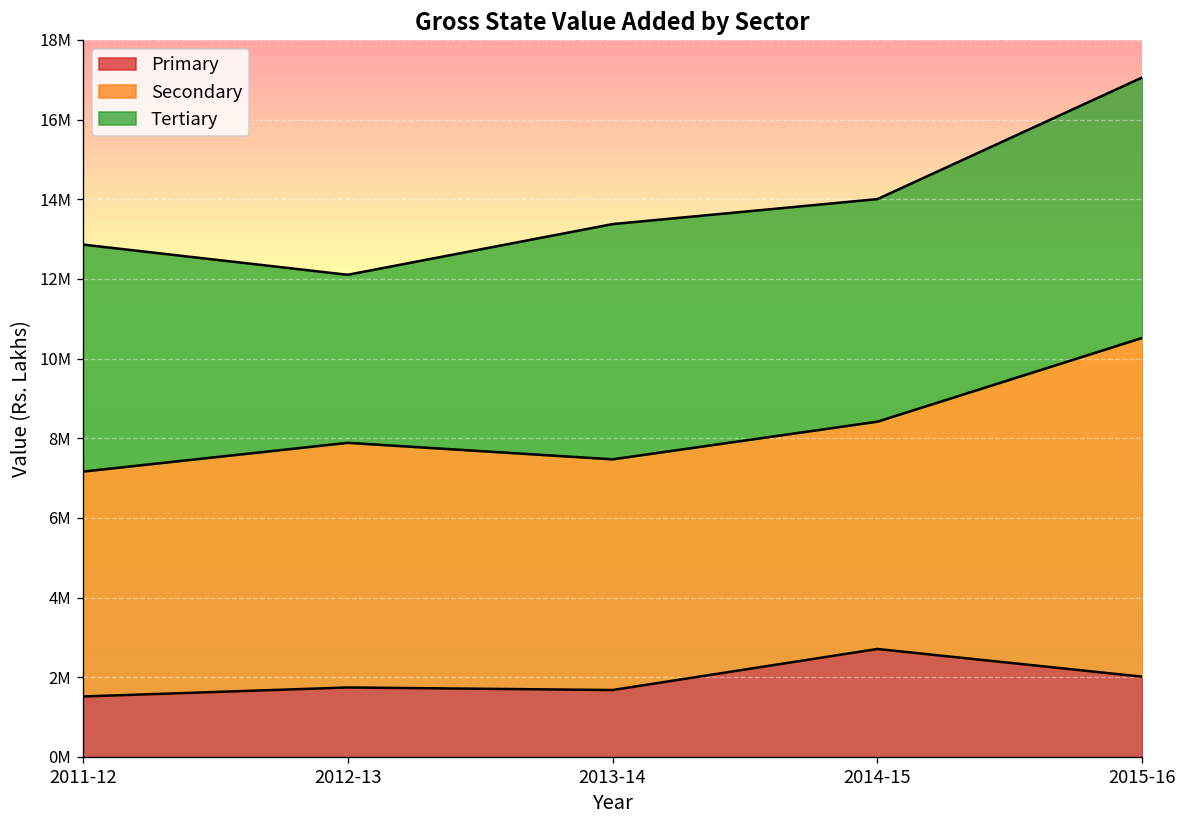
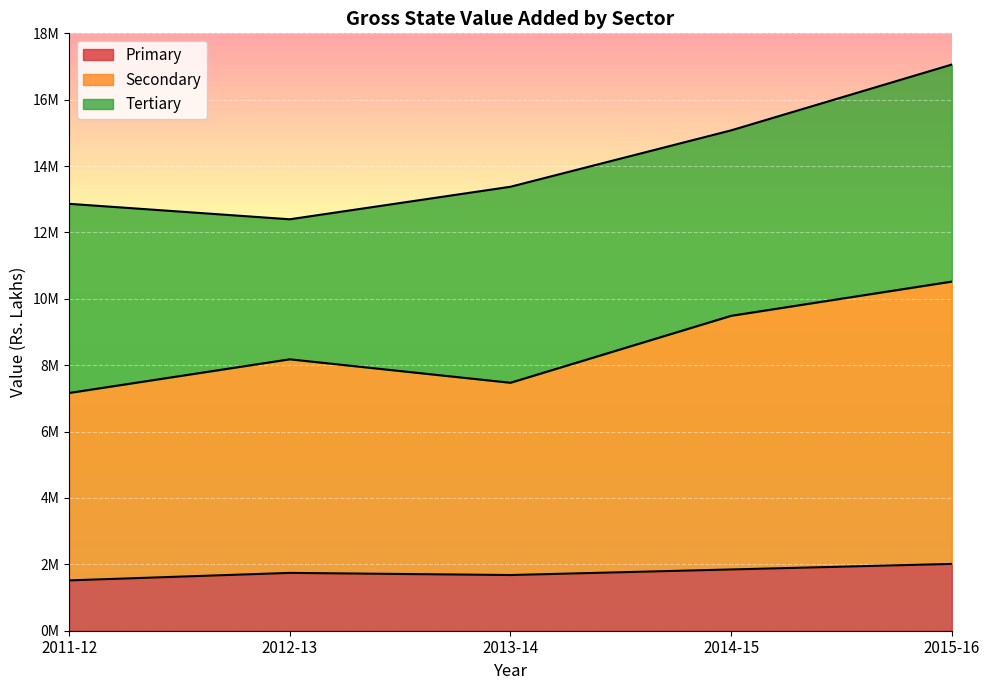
  {
    "Primary": {
      "2011-12": 1500000,
      "2012-13": 1700000,
      "2013-14": 1700000,
-     "2014-15": 2700000,
+     "2014-15": 1800000,
      "2015-16": 2000000
    },
    "Secondary": {
      "2011-12": 5600000,
-     "2012-13": 6100000,
+     "2012-13": 6400000,
      "2013-14": 5800000,
-     "2014-15": 5700000,
+     "2014-15": 7600000,
      "2015-16": 8500000
    },
    "Tertiary": {
      "2011-12": 5700000,
      "2012-13": 4200000,
      "2013-14": 5900000,
      "2014-15": 5600000,
      "2015-16": 6500000
    }
  }
